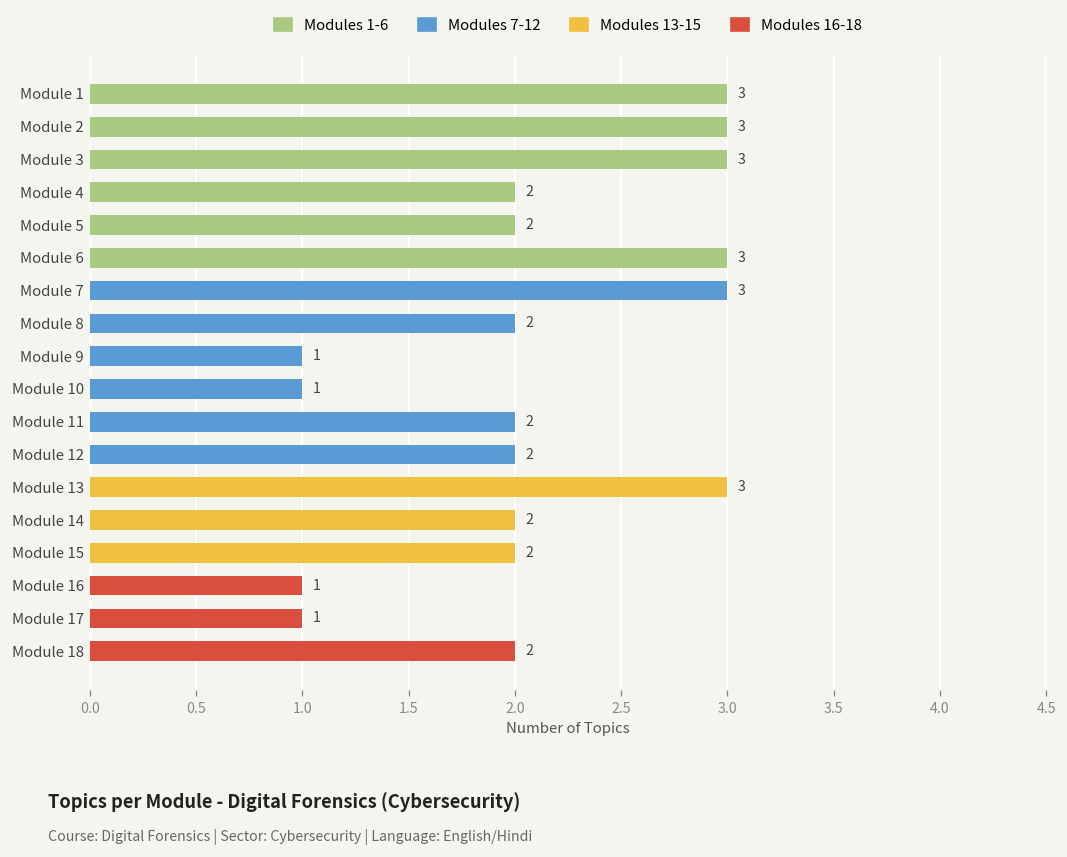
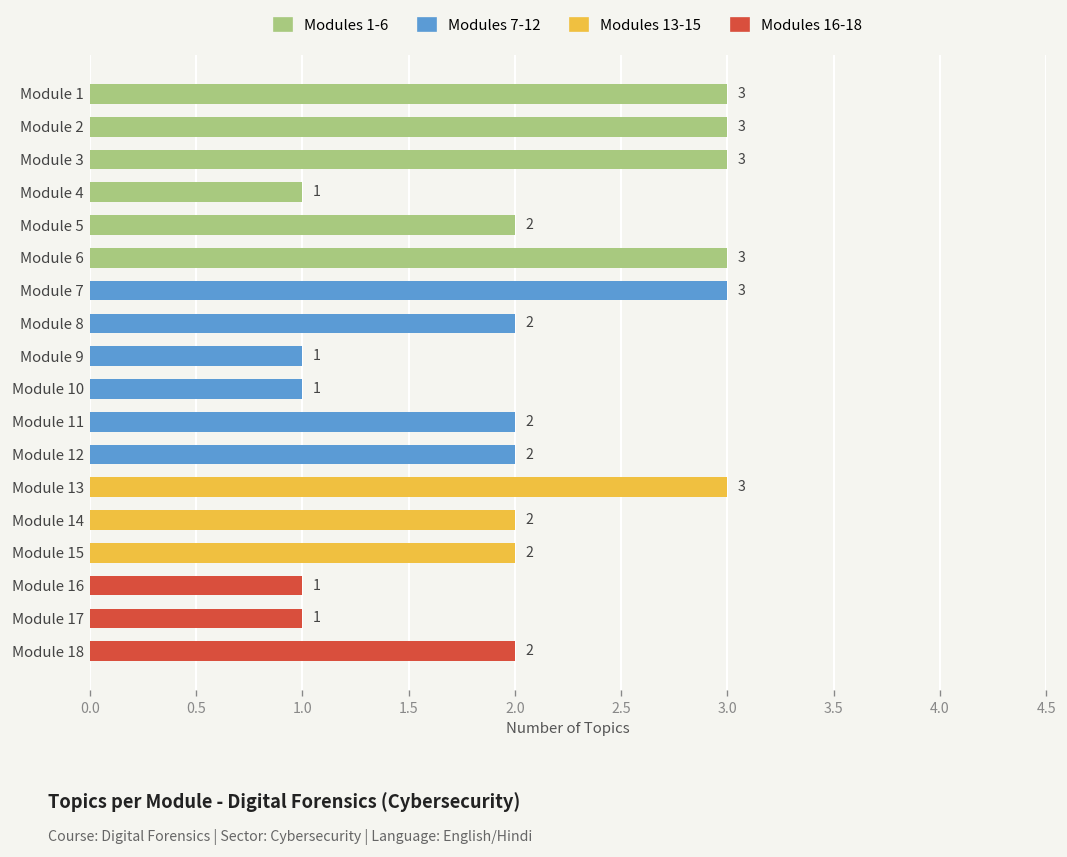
  {
    "Module 1": 3,
    "Module 2": 3,
    "Module 3": 3,
-   "Module 4": 2,
+   "Module 4": 1,
    "Module 5": 2,
    "Module 6": 3,
    "Module 7": 3,
    "Module 8": 2,
    "Module 9": 1,
    "Module 10": 1,
    "Module 11": 2,
    "Module 12": 2,
    "Module 13": 3,
    "Module 14": 2,
    "Module 15": 2,
    "Module 16": 1,
    "Module 17": 1,
    "Module 18": 2
  }
